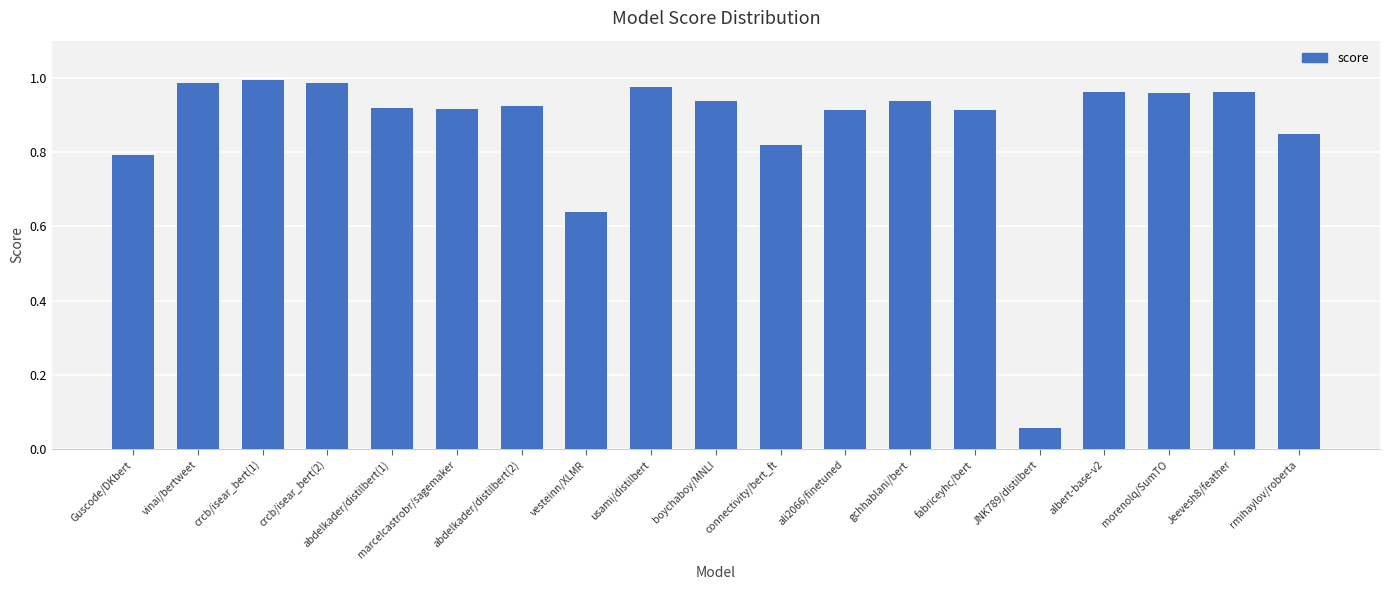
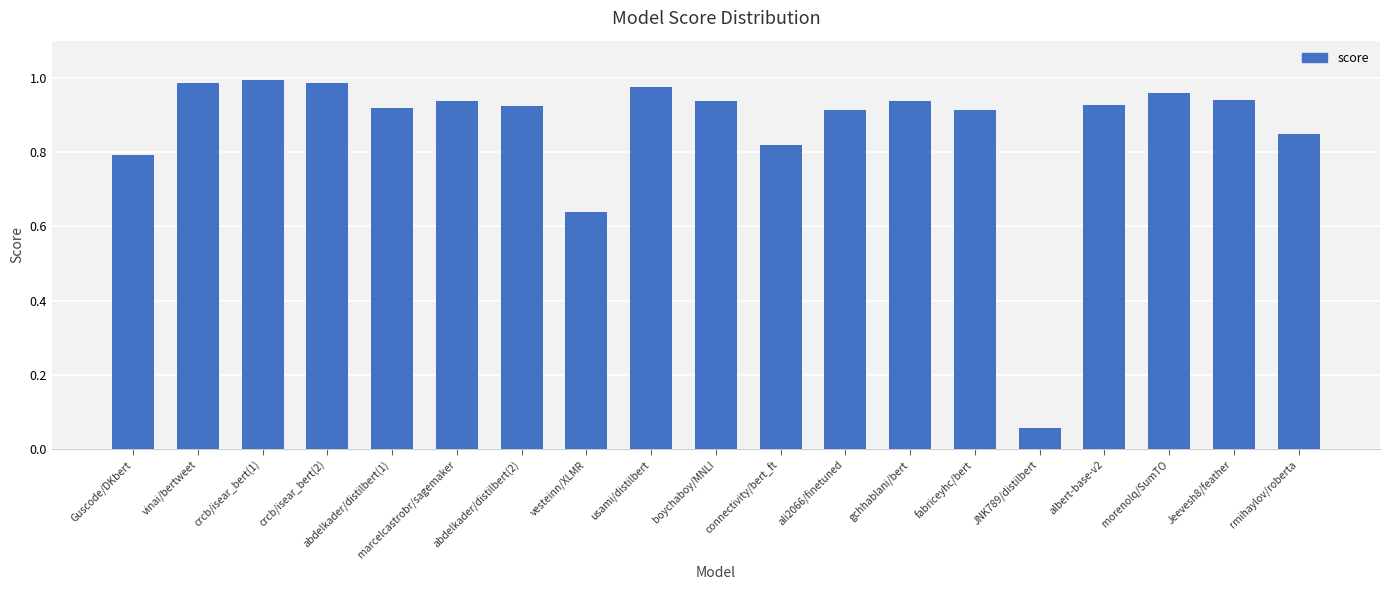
  {
    "Guscode/DKbert": 0.79,
    "vinai/bertweet": 0.99,
    "crcb/isear_bert(1)": 0.99,
    "crcb/isear_bert(2)": 0.99,
    "abdelkader/distilbert(1)": 0.92,
-   "marcelcastrobr/sagemaker": 0.92,
+   "marcelcastrobr/sagemaker": 0.94,
    "abdelkader/distilbert(2)": 0.92,
    "vesteinn/XLMR": 0.64,
    "usami/distilbert": 0.97,
    "boychaboy/MNLI": 0.94,
    "connectivity/bert_ft": 0.82,
    "ali2066/finetuned": 0.91,
    "gchhablani/bert": 0.94,
    "fabriceyhc/bert": 0.91,
    "JNK789/distilbert": 0.06,
-   "albert-base-v2": 0.96,
+   "albert-base-v2": 0.93,
    "morenolq/SumTO": 0.96,
-   "Jeevesh8/feather": 0.96,
+   "Jeevesh8/feather": 0.94,
    "rmihaylov/roberta": 0.85
  }
